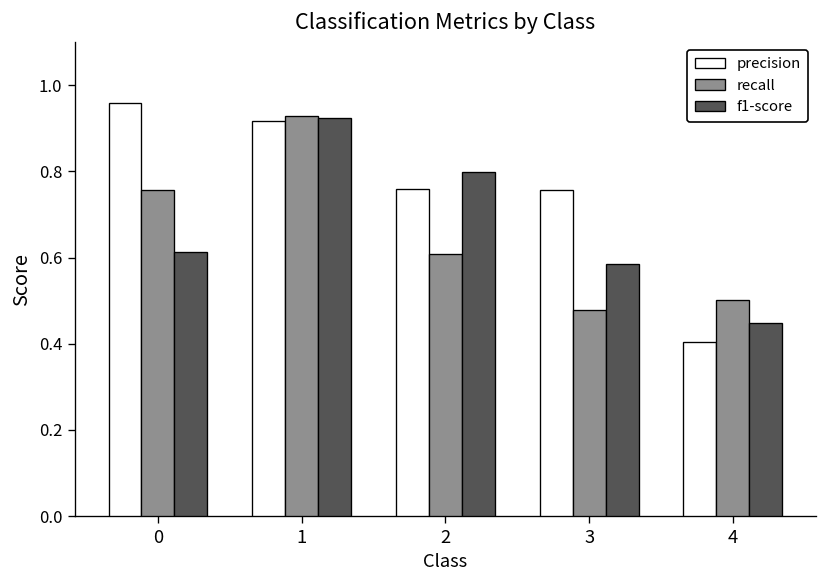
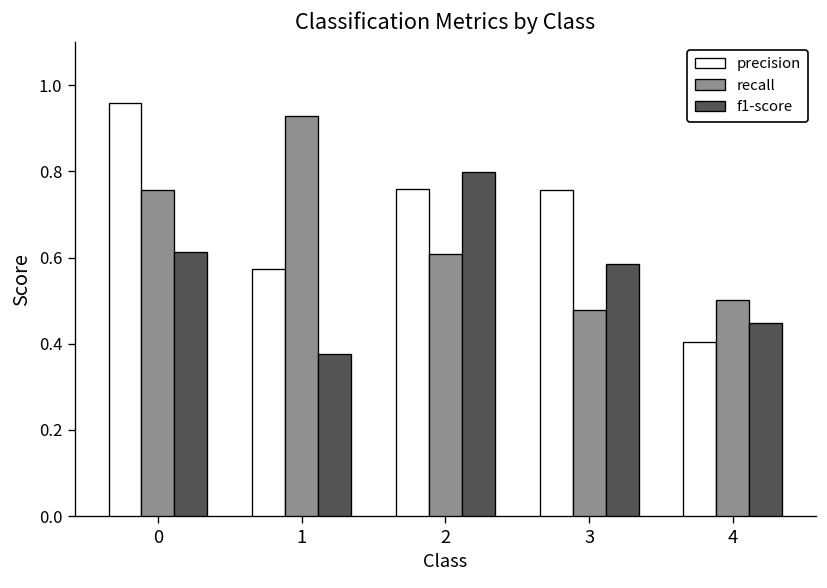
  {
    "precision": {
      "0": 0.96,
-     "1": 0.92,
+     "1": 0.57,
      "2": 0.76,
      "3": 0.76,
      "4": 0.40
    },
    "recall": {
      "0": 0.76,
      "1": 0.93,
      "2": 0.61,
      "3": 0.48,
      "4": 0.50
    },
    "f1-score": {
      "0": 0.61,
-     "1": 0.92,
+     "1": 0.38,
      "2": 0.80,
      "3": 0.59,
      "4": 0.45
    }
  }
